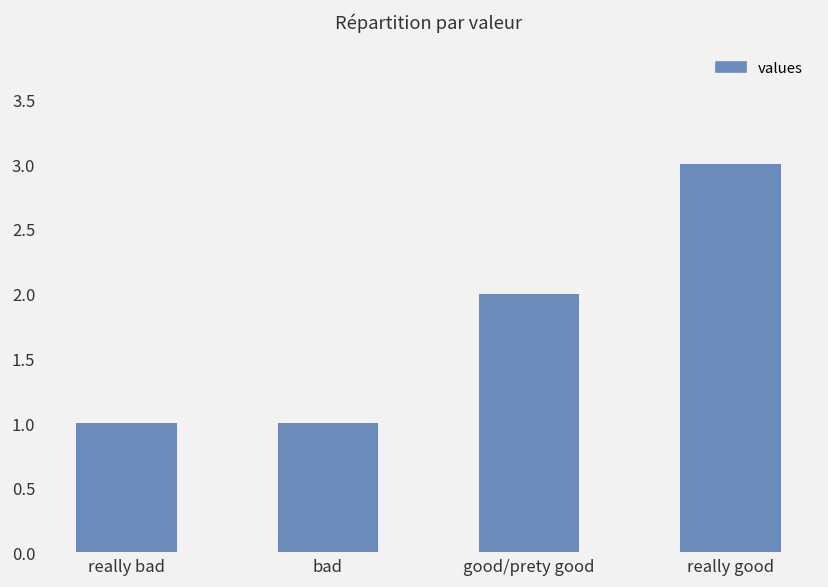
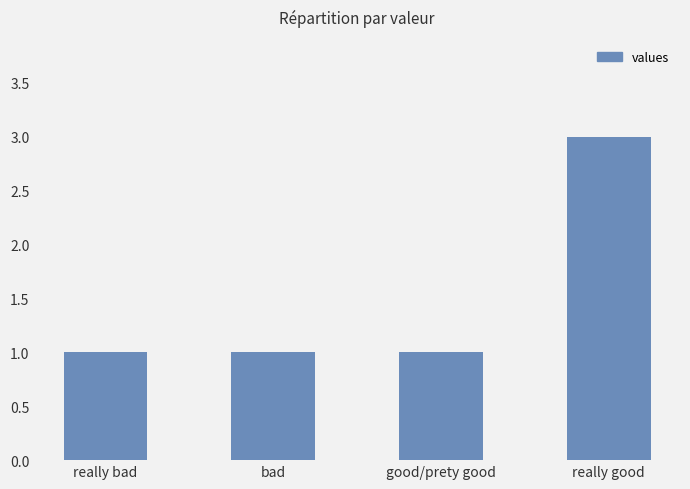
  {
    "really bad": 1,
    "bad": 1,
-   "good/prety good": 2,
+   "good/prety good": 1,
    "really good": 3
  }
